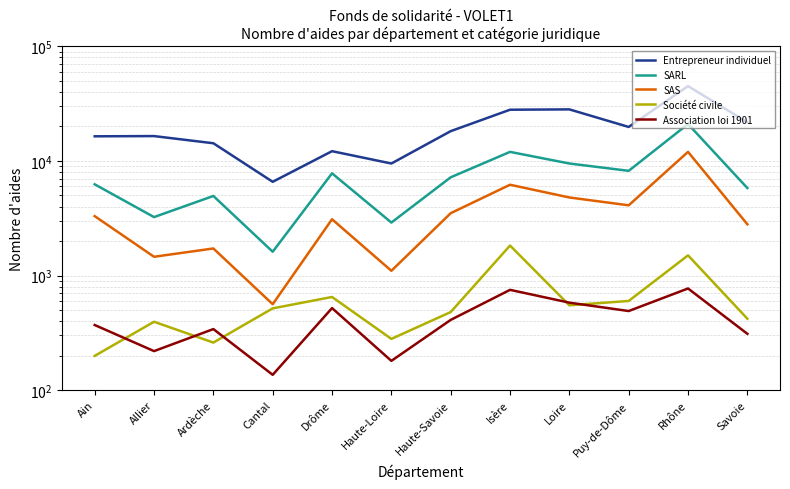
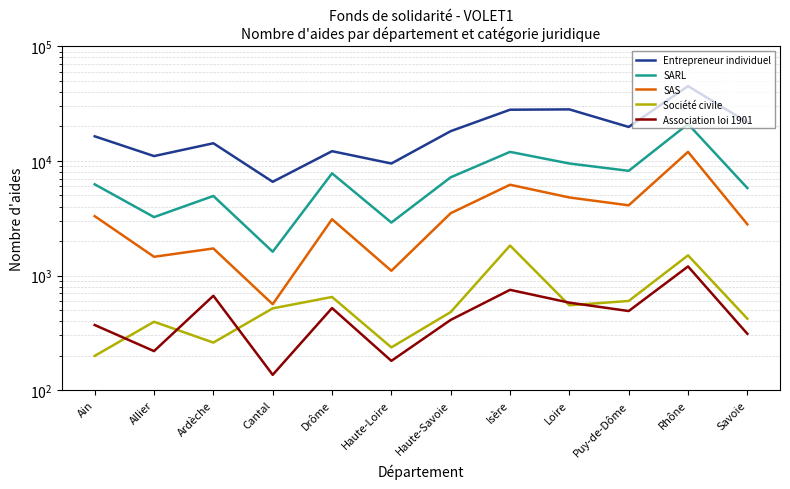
  {
    "Entrepreneur individuel": {
      "Ain": 16000,
-     "Allier": 16000,
+     "Allier": 11000,
      "Ardèche": 14000,
      "Cantal": 7000,
      "Drôme": 12000,
      "Haute-Loire": 10000,
      "Haute-Savoie": 18000,
      "Isère": 28000,
      "Loire": 28000,
      "Puy-de-Dôme": 20000
    },
    "SARL": {
      "Ain": 6000,
      "Allier": 3200,
      "Ardèche": 4900,
      "Cantal": 1600,
      "Drôme": 8000,
      "Haute-Loire": 2900,
      "Haute-Savoie": 7000,
      "Isère": 12000,
      "Loire": 10000,
      "Puy-de-Dôme": 8000,
      "Savoie": 6000
    },
    "SAS": {
      "Ain": 3300,
      "Allier": 1500,
      "Ardèche": 1700,
      "Cantal": 600,
      "Drôme": 3100,
      "Haute-Loire": 1100,
      "Haute-Savoie": 3500,
      "Isère": 6000,
      "Loire": 4800,
      "Puy-de-Dôme": 4100,
      "Rhône": 12000,
      "Savoie": 2800
    },
    "Société civile": {
      "Ain": 200,
      "Allier": 400,
      "Ardèche": 260,
      "Cantal": 500,
      "Drôme": 700,
-     "Haute-Loire": 280,
+     "Haute-Loire": 240,
      "Haute-Savoie": 480,
      "Isère": 1800,
      "Loire": 600,
      "Puy-de-Dôme": 600,
      "Rhône": 1500,
      "Savoie": 420
    },
    "Association loi 1901": {
      "Ain": 370,
      "Allier": 220,
-     "Ardèche": 340,
+     "Ardèche": 700,
      "Cantal": 140,
      "Drôme": 500,
      "Haute-Loire": 180,
      "Haute-Savoie": 410,
      "Isère": 800,
      "Loire": 600,
      "Puy-de-Dôme": 490,
-     "Rhône": 800,
+     "Rhône": 1200,
      "Savoie": 310
    }
  }
